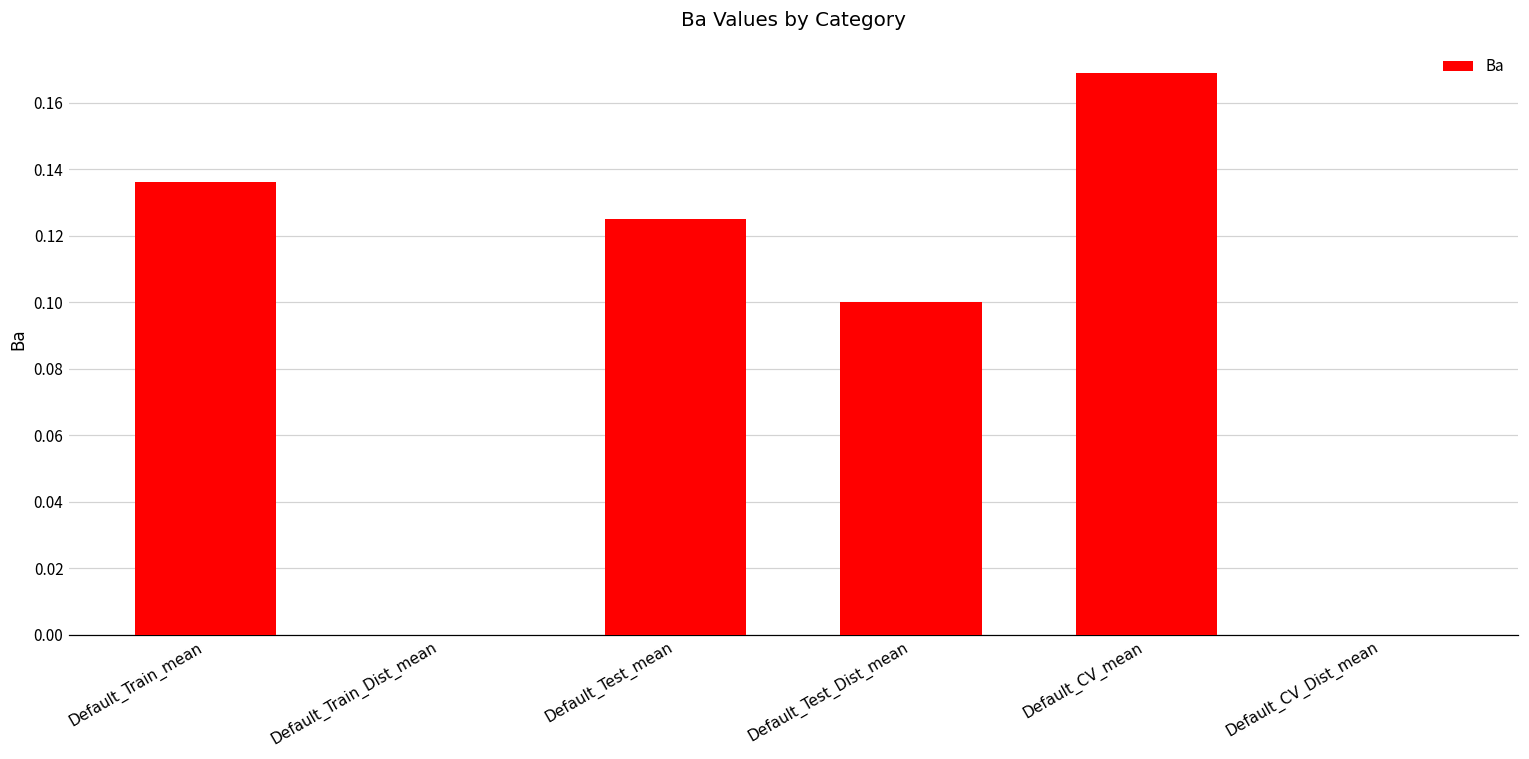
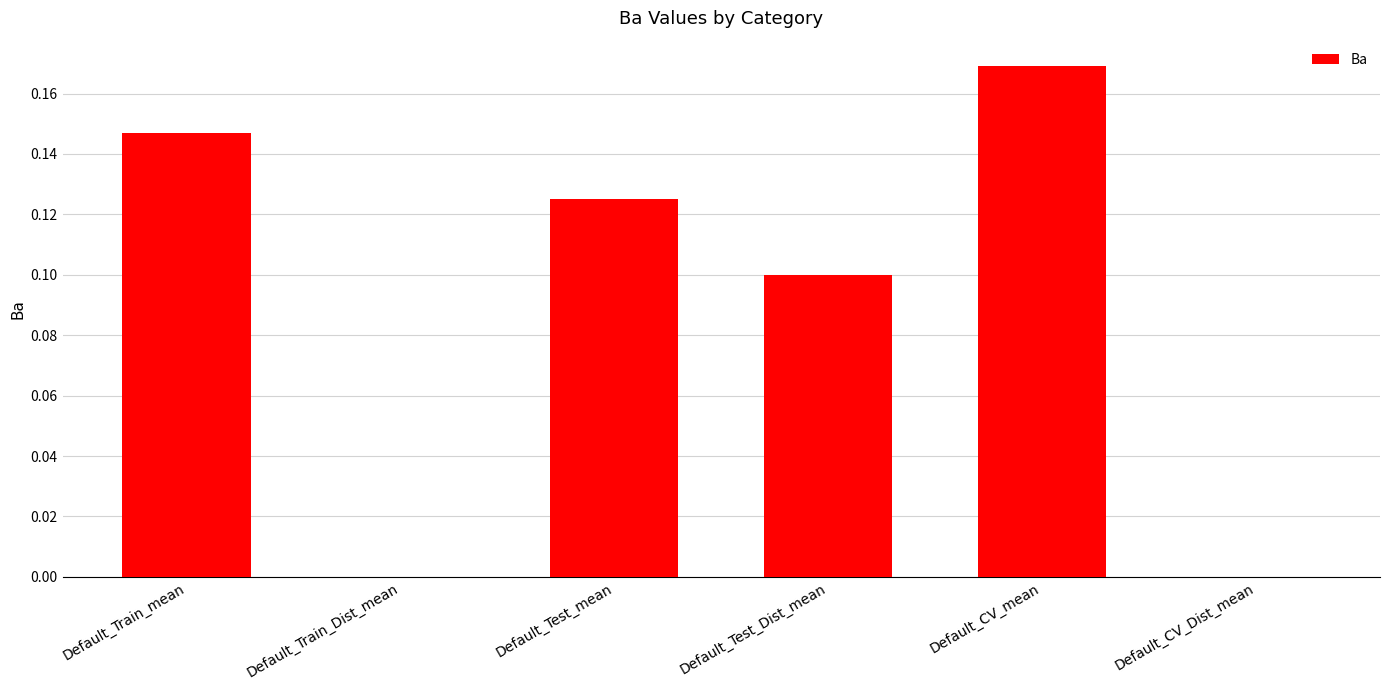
  {
-   "Default_Train_mean": 0.136,
+   "Default_Train_mean": 0.147,
    "Default_Train_Dist_mean": 0.000,
    "Default_Test_mean": 0.125,
    "Default_Test_Dist_mean": 0.100,
    "Default_CV_mean": 0.169,
    "Default_CV_Dist_mean": 0.000
  }
